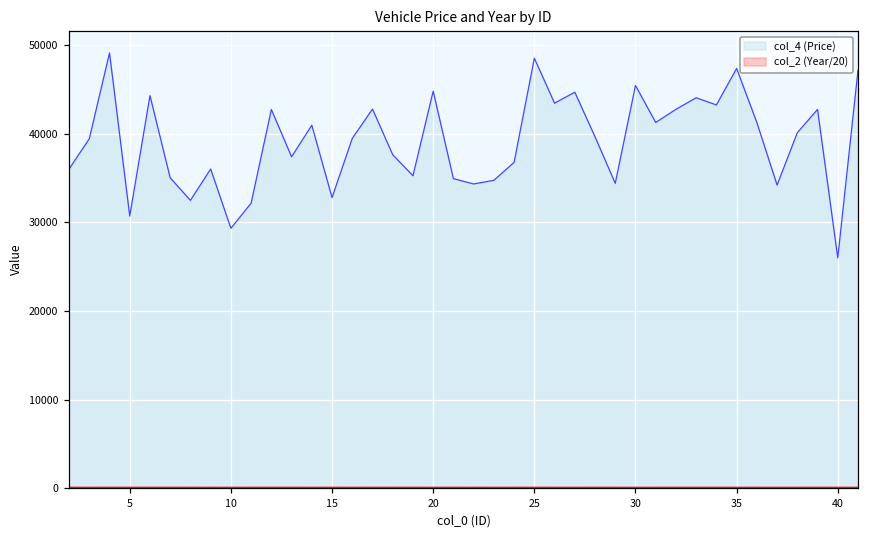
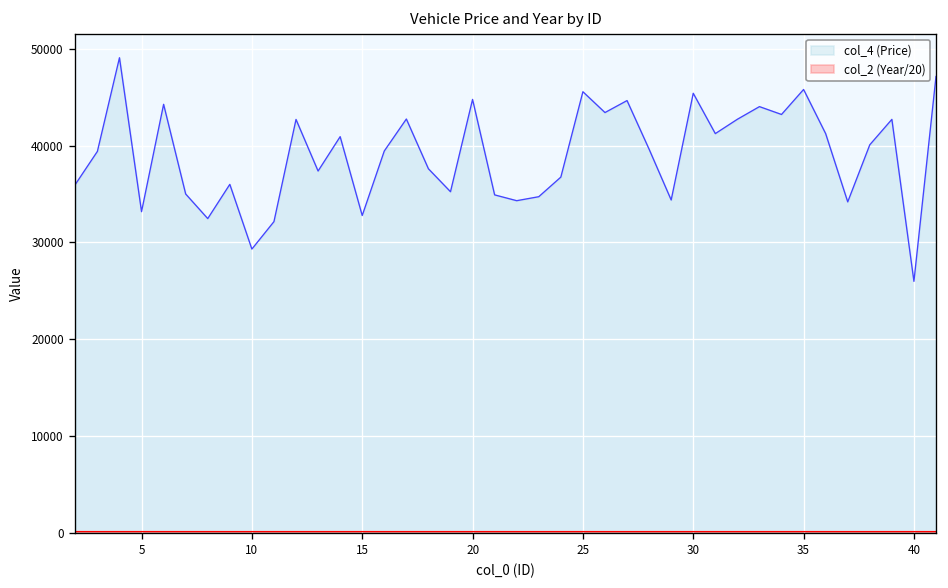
  {
    "col_4 (Price)": {
-     "5": 31000,
+     "5": 33000,
      "10": 29000,
      "15": 33000,
      "20": 45000,
-     "25": 48000,
+     "25": 46000,
      "30": 45000,
-     "35": 47000,
+     "35": 46000,
      "40": 26000
    },
    "col_2 (Year/20)": {
      "5": 0,
      "10": 0,
      "15": 0,
      "20": 0,
      "25": 0,
      "30": 0,
      "35": 0,
      "40": 0
    }
  }
